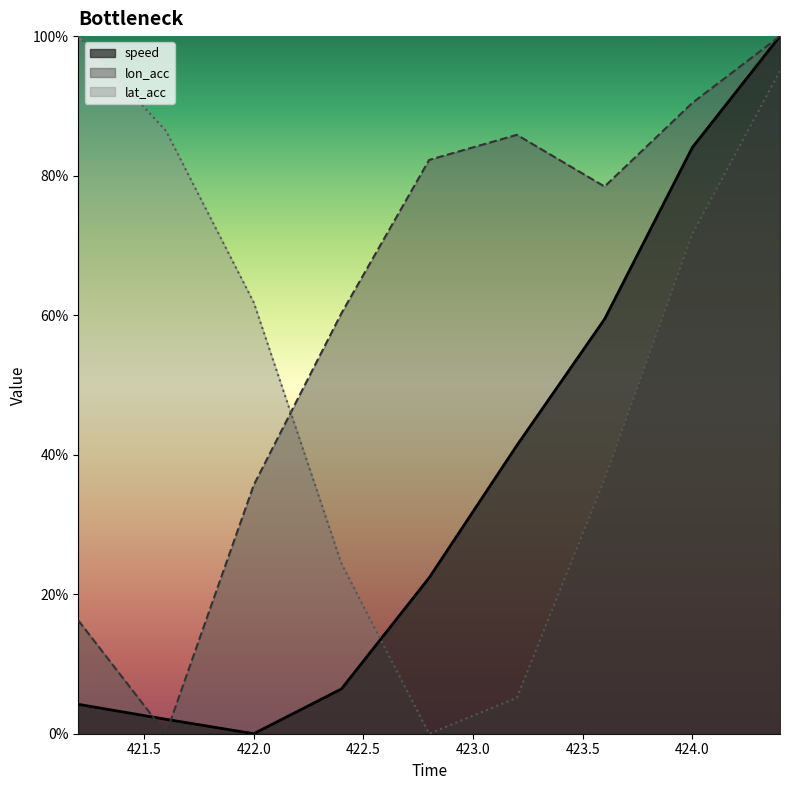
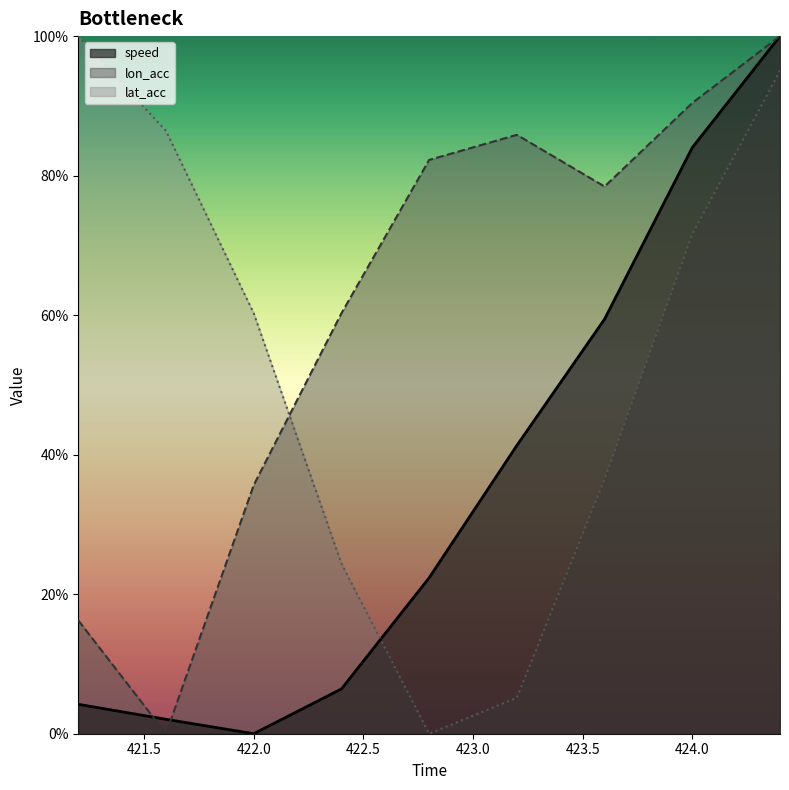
  {
    "speed": {
      "422.0": "0%",
      "424.0": "84%"
    },
    "lon_acc": {
      "422.0": "36%",
      "424.0": "90%"
    },
    "lat_acc": {
-     "422.0": "62%",
+     "422.0": "60%",
      "424.0": "72%"
    }
  }
